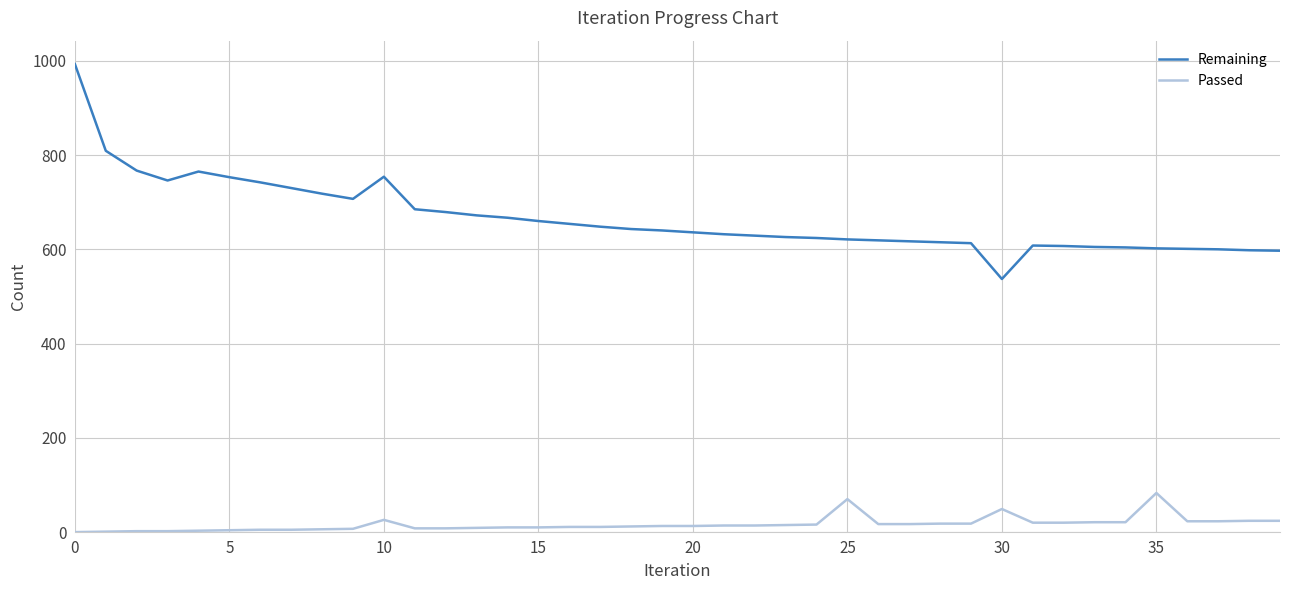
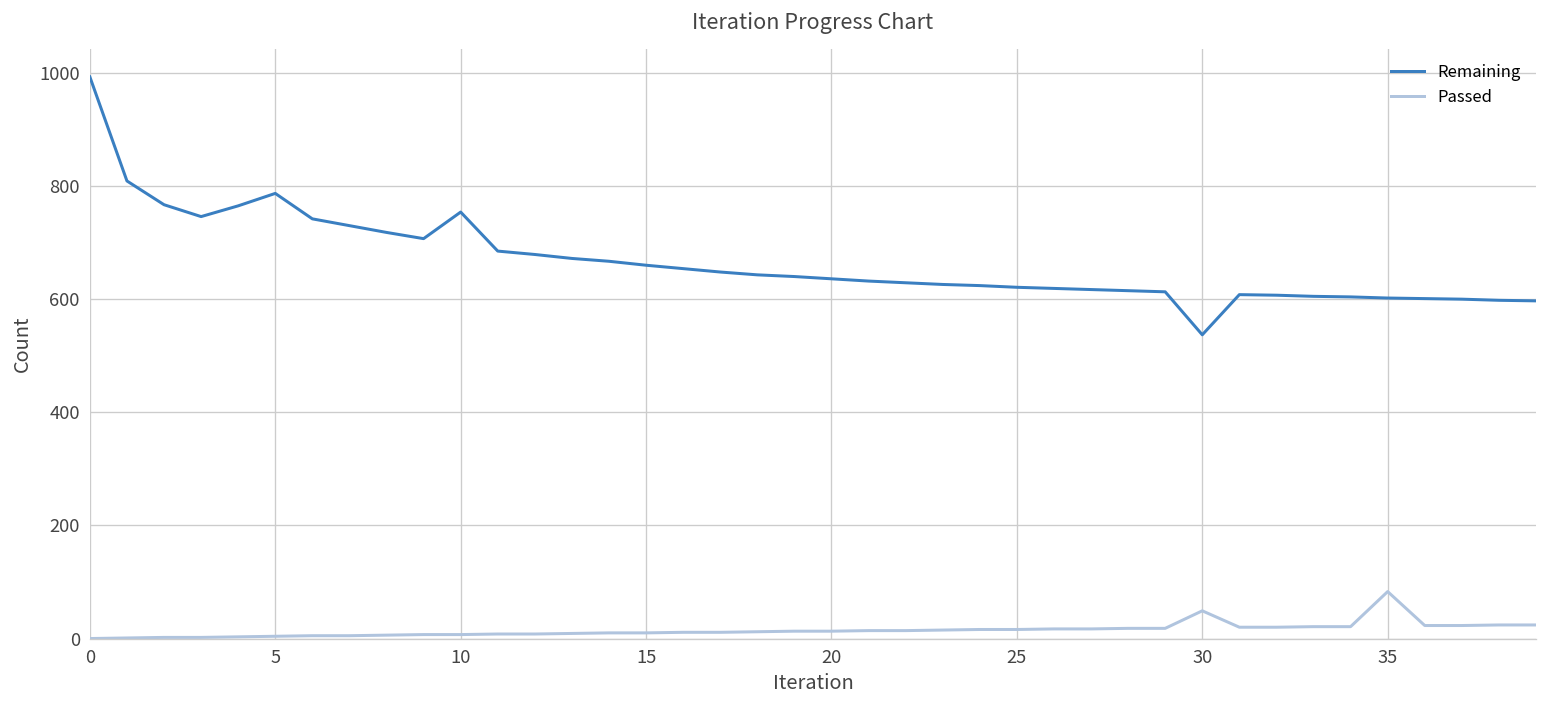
  {
    "Remaining": {
      "0": 990,
-     "5": 750,
+     "5": 790,
      "10": 750,
      "15": 660,
      "20": 640,
      "25": 620,
      "30": 540,
      "35": 600
    },
    "Passed": {
      "0": 0,
      "5": 0,
-     "10": 30,
+     "10": 10,
      "15": 10,
      "20": 10,
-     "25": 70,
+     "25": 20,
      "30": 50,
      "35": 80
    }
  }
